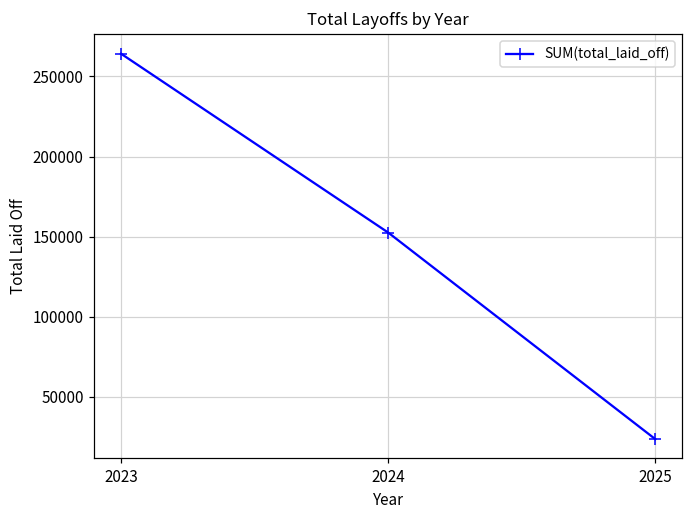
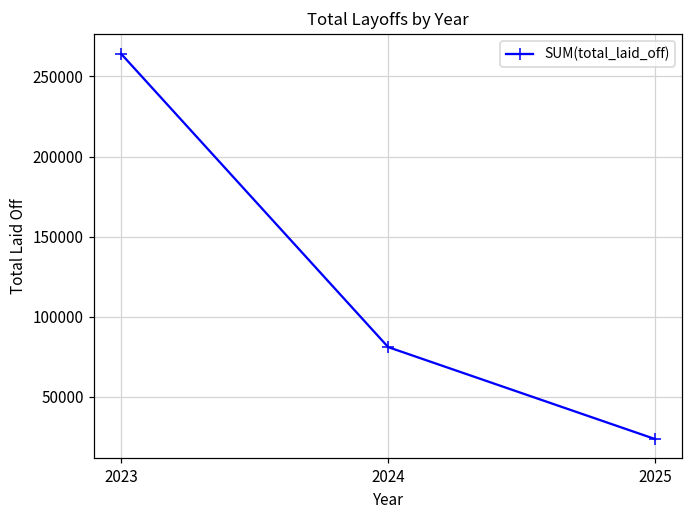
  {
    "2023": 264000,
-   "2024": 152000,
+   "2024": 81000,
    "2025": 23000
  }
